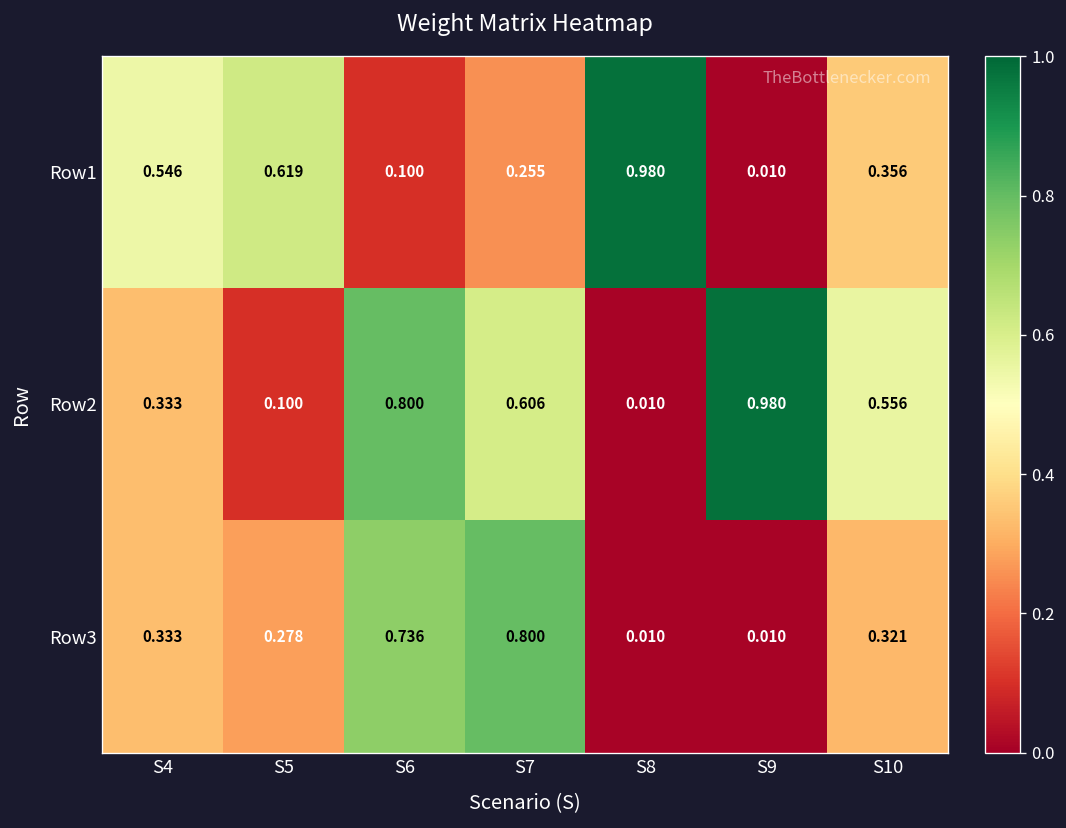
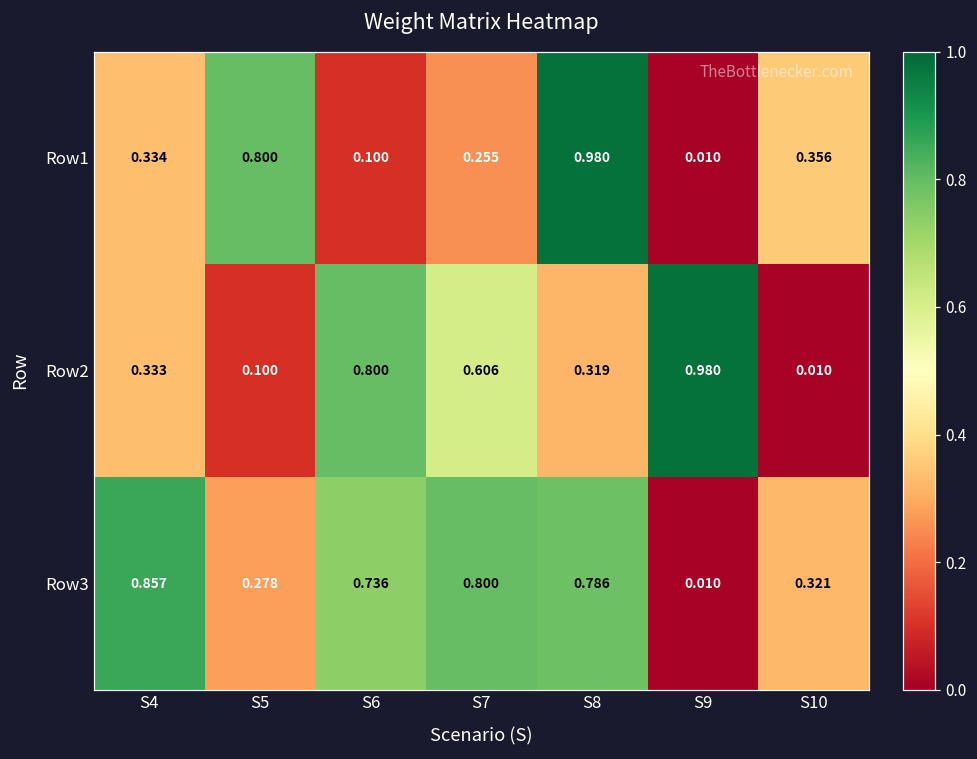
  {
    "Row1": {
-     "S4": 0.546,
-     "S5": 0.619,
+     "S4": 0.334,
+     "S5": 0.800,
      "S6": 0.100,
      "S7": 0.255,
      "S8": 0.980,
      "S9": 0.010
    },
    "Row2": {
      "S4": 0.333,
      "S5": 0.100,
      "S6": 0.800,
      "S7": 0.606,
-     "S8": 0.010,
+     "S8": 0.319,
      "S9": 0.980,
-     "S10": 0.556
+     "S10": 0.010
    },
    "Row3": {
-     "S4": 0.333,
+     "S4": 0.857,
      "S5": 0.278,
      "S6": 0.736,
      "S7": 0.800,
-     "S8": 0.010,
+     "S8": 0.786,
      "S9": 0.010,
      "S10": 0.321
    }
  }
